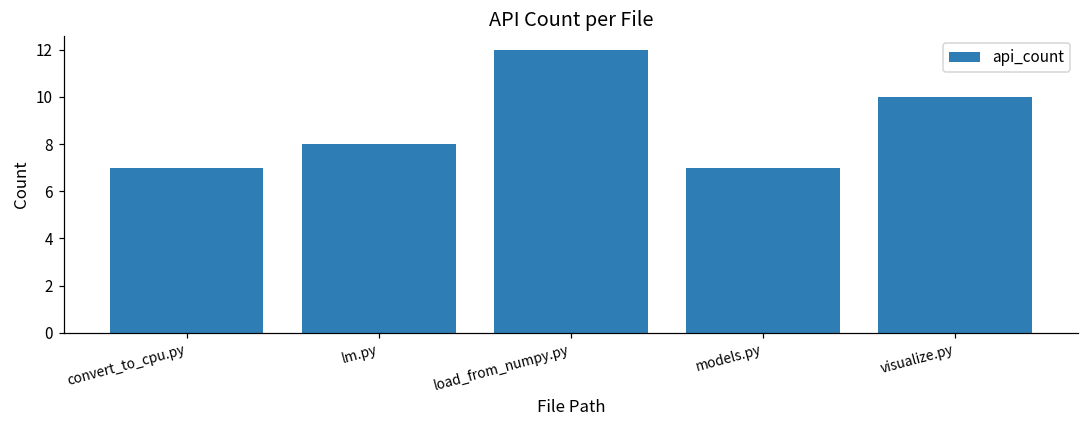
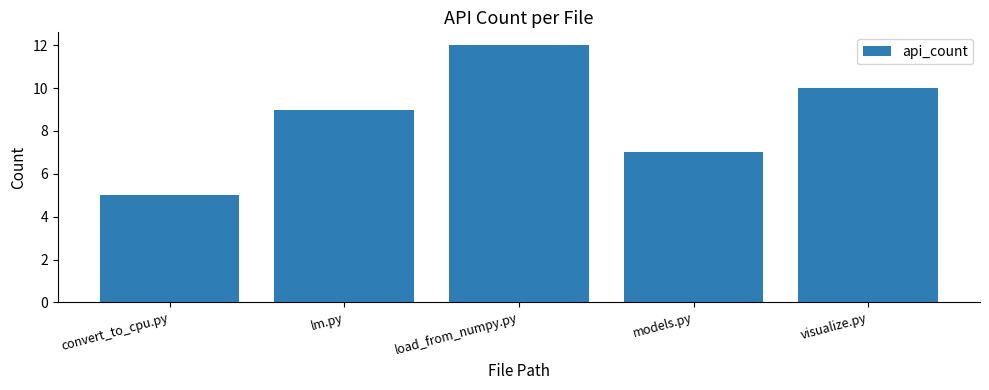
  {
-   "convert_to_cpu.py": 7,
-   "lm.py": 8,
+   "convert_to_cpu.py": 5,
+   "lm.py": 9,
    "load_from_numpy.py": 12,
    "models.py": 7,
    "visualize.py": 10
  }
